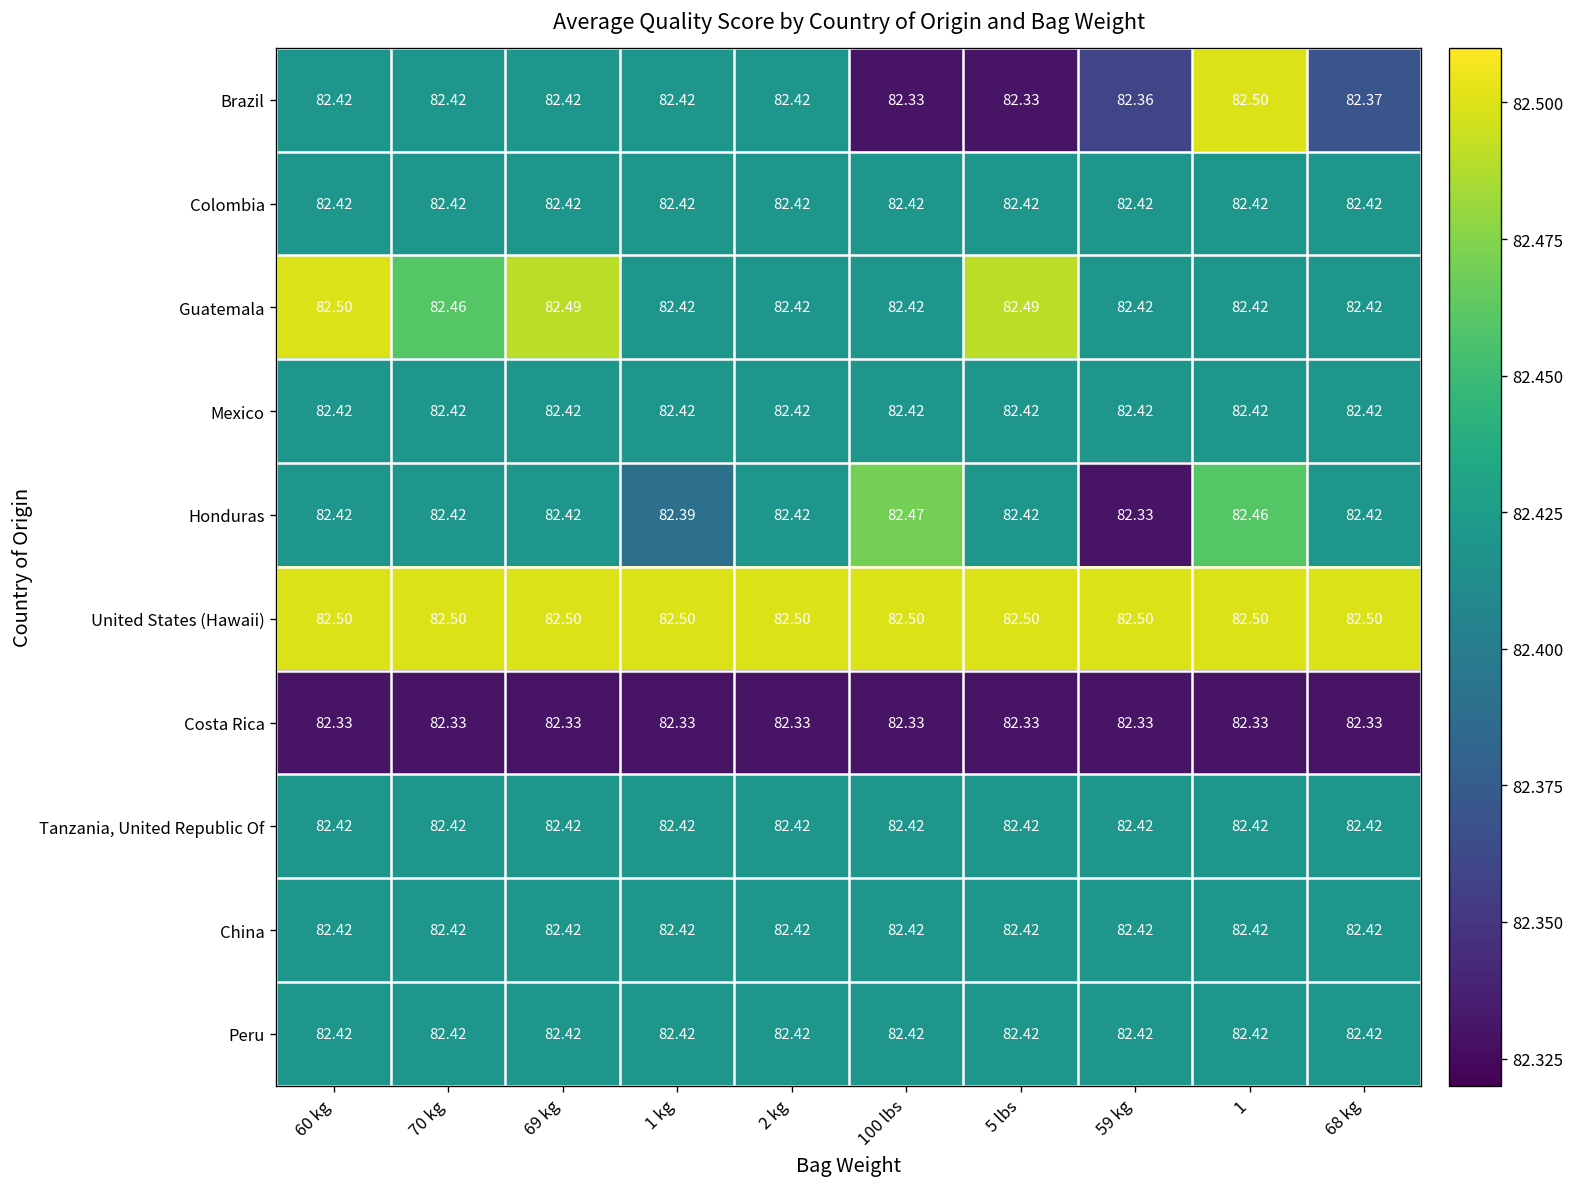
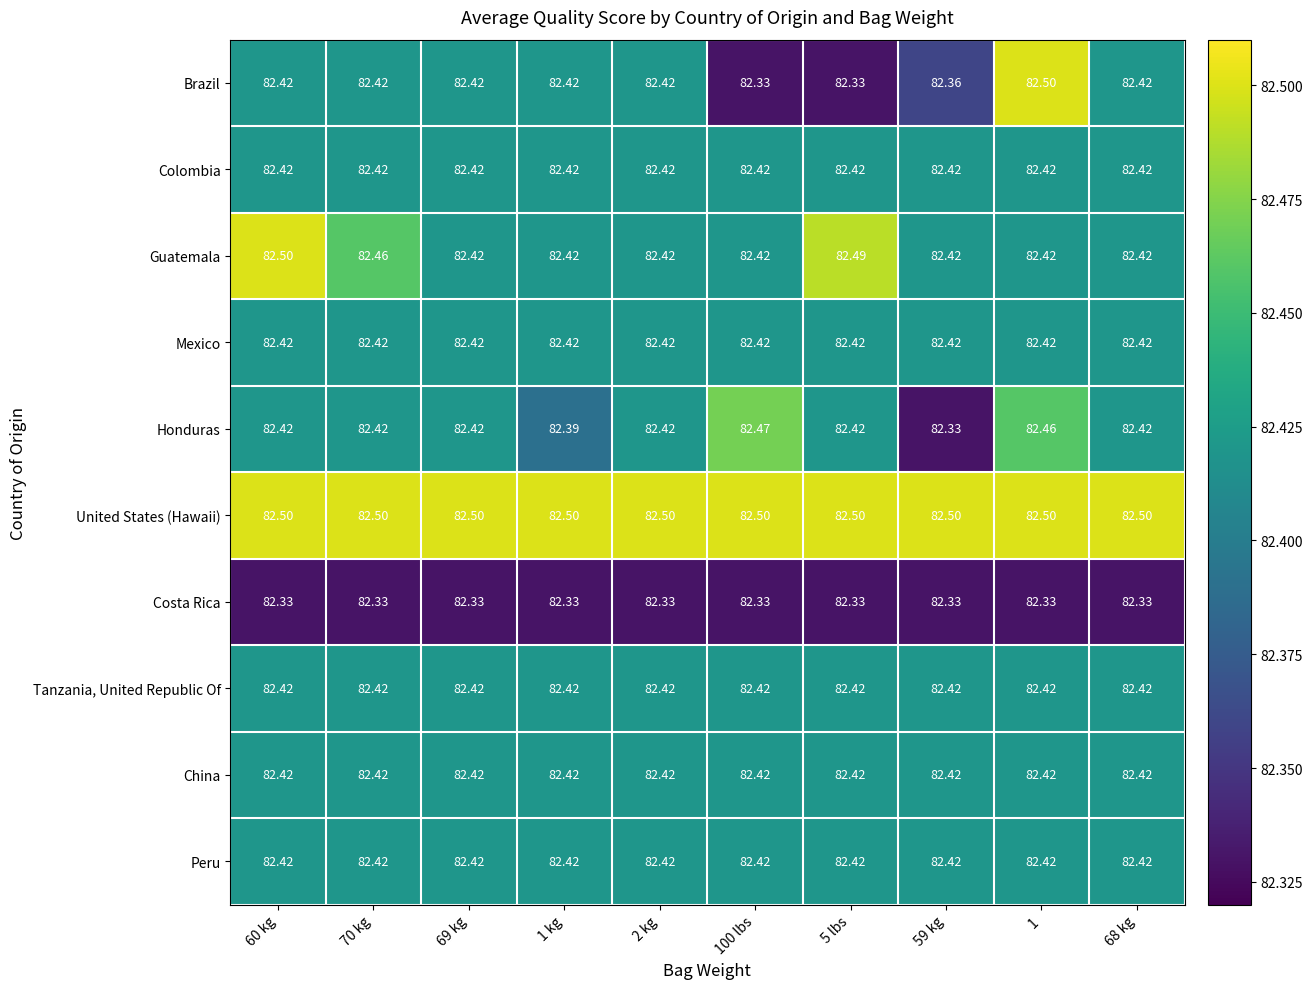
  {
    "Brazil": {
      "60 kg": 82.42,
      "70 kg": 82.42,
      "69 kg": 82.42,
      "1 kg": 82.42,
      "2 kg": 82.42,
      "100 lbs": 82.33,
      "5 lbs": 82.33,
      "59 kg": 82.36,
      "1": 82.50,
-     "68 kg": 82.37
+     "68 kg": 82.42
    },
    "Colombia": {
      "60 kg": 82.42,
      "70 kg": 82.42,
      "69 kg": 82.42,
      "1 kg": 82.42,
      "2 kg": 82.42,
      "100 lbs": 82.42,
      "5 lbs": 82.42,
      "59 kg": 82.42,
      "1": 82.42,
      "68 kg": 82.42
    },
    "Guatemala": {
      "60 kg": 82.50,
      "70 kg": 82.46,
-     "69 kg": 82.49,
+     "69 kg": 82.42,
      "1 kg": 82.42,
      "2 kg": 82.42,
      "100 lbs": 82.42,
      "5 lbs": 82.49,
      "59 kg": 82.42,
      "1": 82.42,
      "68 kg": 82.42
    },
    "Mexico": {
      "60 kg": 82.42,
      "70 kg": 82.42,
      "69 kg": 82.42,
      "1 kg": 82.42,
      "2 kg": 82.42,
      "100 lbs": 82.42,
      "5 lbs": 82.42,
      "59 kg": 82.42,
      "1": 82.42,
      "68 kg": 82.42
    },
    "Honduras": {
      "60 kg": 82.42,
      "70 kg": 82.42,
      "69 kg": 82.42,
      "1 kg": 82.39,
      "2 kg": 82.42,
      "100 lbs": 82.47,
      "5 lbs": 82.42,
      "59 kg": 82.33,
      "1": 82.46,
      "68 kg": 82.42
    },
    "United States (Hawaii)": {
      "60 kg": 82.50,
      "70 kg": 82.50,
      "69 kg": 82.50,
      "1 kg": 82.50,
      "2 kg": 82.50,
      "100 lbs": 82.50,
      "5 lbs": 82.50,
      "59 kg": 82.50,
      "1": 82.50,
      "68 kg": 82.50
    },
    "Costa Rica": {
      "60 kg": 82.33,
      "70 kg": 82.33,
      "69 kg": 82.33,
      "1 kg": 82.33,
      "2 kg": 82.33,
      "100 lbs": 82.33,
      "5 lbs": 82.33,
      "59 kg": 82.33,
      "1": 82.33,
      "68 kg": 82.33
    },
    "Tanzania, United Republic Of": {
      "60 kg": 82.42,
      "70 kg": 82.42,
      "69 kg": 82.42,
      "1 kg": 82.42,
      "2 kg": 82.42,
      "100 lbs": 82.42,
      "5 lbs": 82.42,
      "59 kg": 82.42,
      "1": 82.42,
      "68 kg": 82.42
    },
    "China": {
      "60 kg": 82.42,
      "70 kg": 82.42,
      "69 kg": 82.42,
      "1 kg": 82.42,
      "2 kg": 82.42,
      "100 lbs": 82.42,
      "5 lbs": 82.42,
      "59 kg": 82.42,
      "1": 82.42,
      "68 kg": 82.42
    },
    "Peru": {
      "60 kg": 82.42,
      "70 kg": 82.42,
      "69 kg": 82.42,
      "1 kg": 82.42,
      "2 kg": 82.42,
      "100 lbs": 82.42,
      "5 lbs": 82.42,
      "59 kg": 82.42,
      "1": 82.42,
      "68 kg": 82.42
    }
  }
